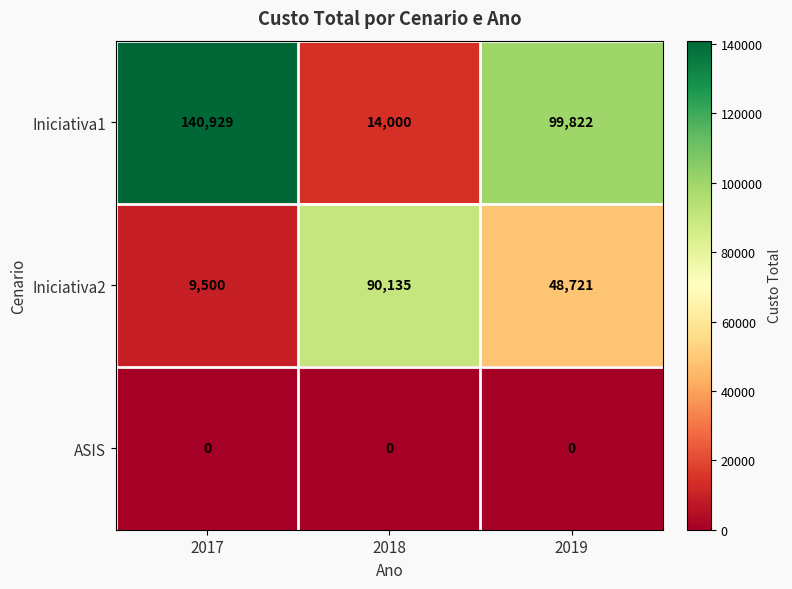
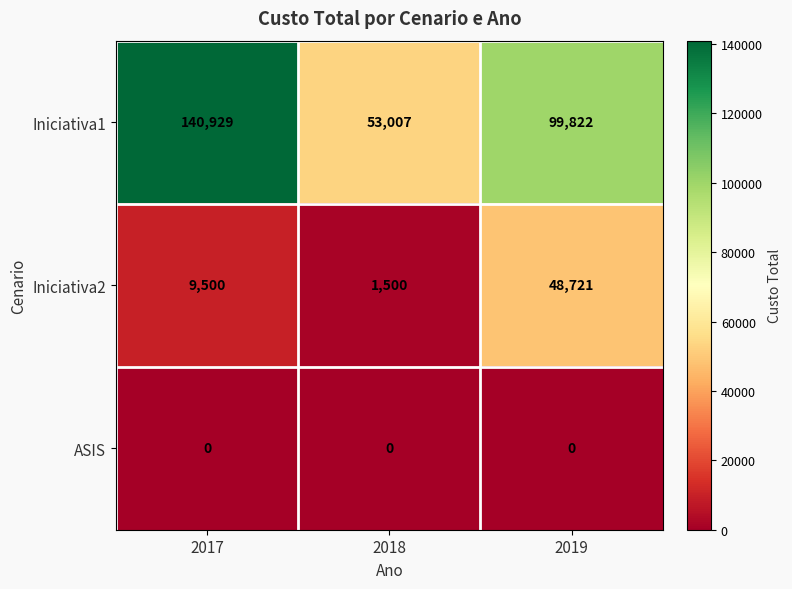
  {
    "Iniciativa1": {
      "2017": "140,929",
-     "2018": "14,000",
+     "2018": "53,007",
      "2019": "99,822"
    },
    "Iniciativa2": {
      "2017": "9,500",
-     "2018": "90,135",
+     "2018": "1,500",
      "2019": "48,721"
    },
    "ASIS": {
      "2017": "0",
      "2018": "0",
      "2019": "0"
    }
  }
